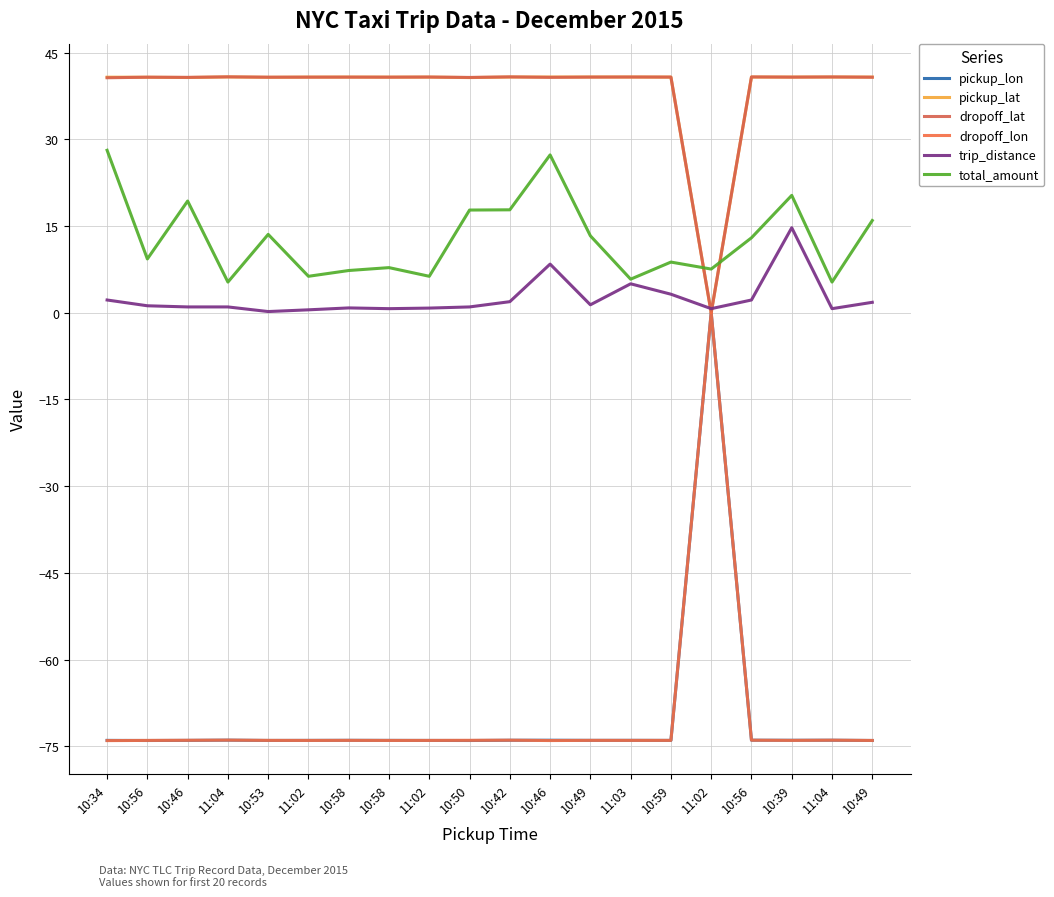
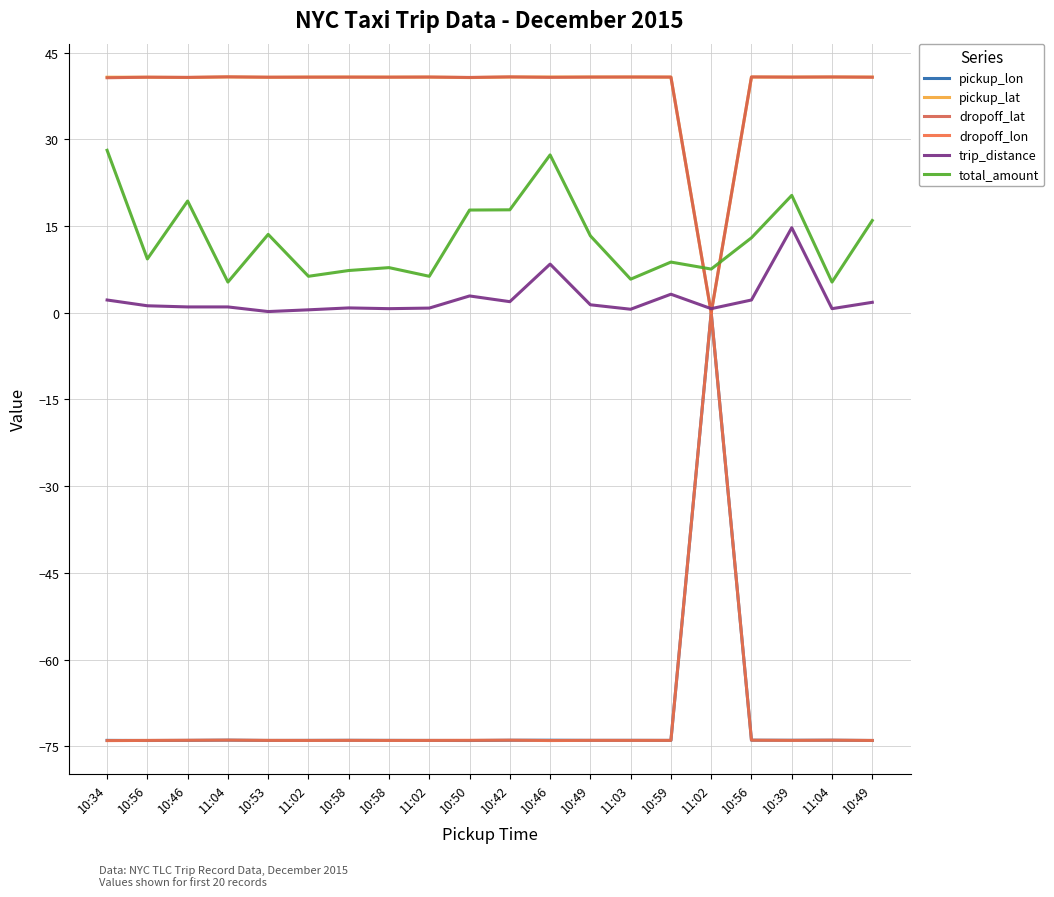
  {
    "trip_distance": {
      "10:34": 2,
      "10:53": 0,
-     "10:50": 1,
+     "10:50": 3,
      "10:42": 2,
-     "11:03": 5,
+     "11:03": 1,
      "10:59": 3,
      "10:39": 15
    },
    "total_amount": {
      "10:34": 28,
      "10:53": 14,
      "10:50": 18,
      "10:42": 18,
      "11:03": 6,
      "10:59": 9,
      "10:39": 20
    }
  }
